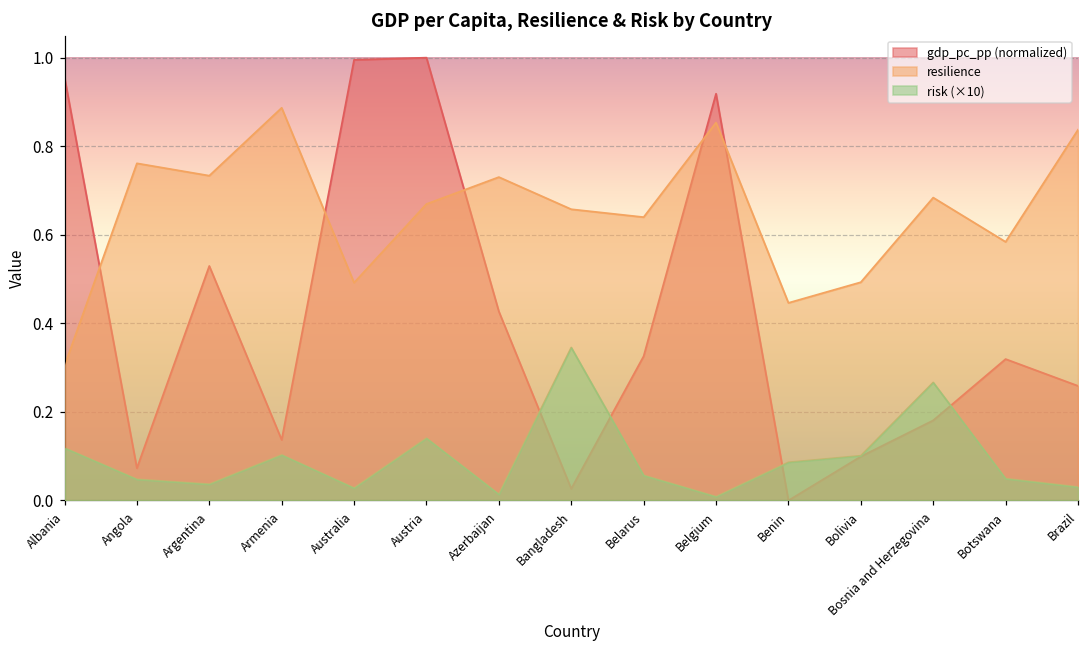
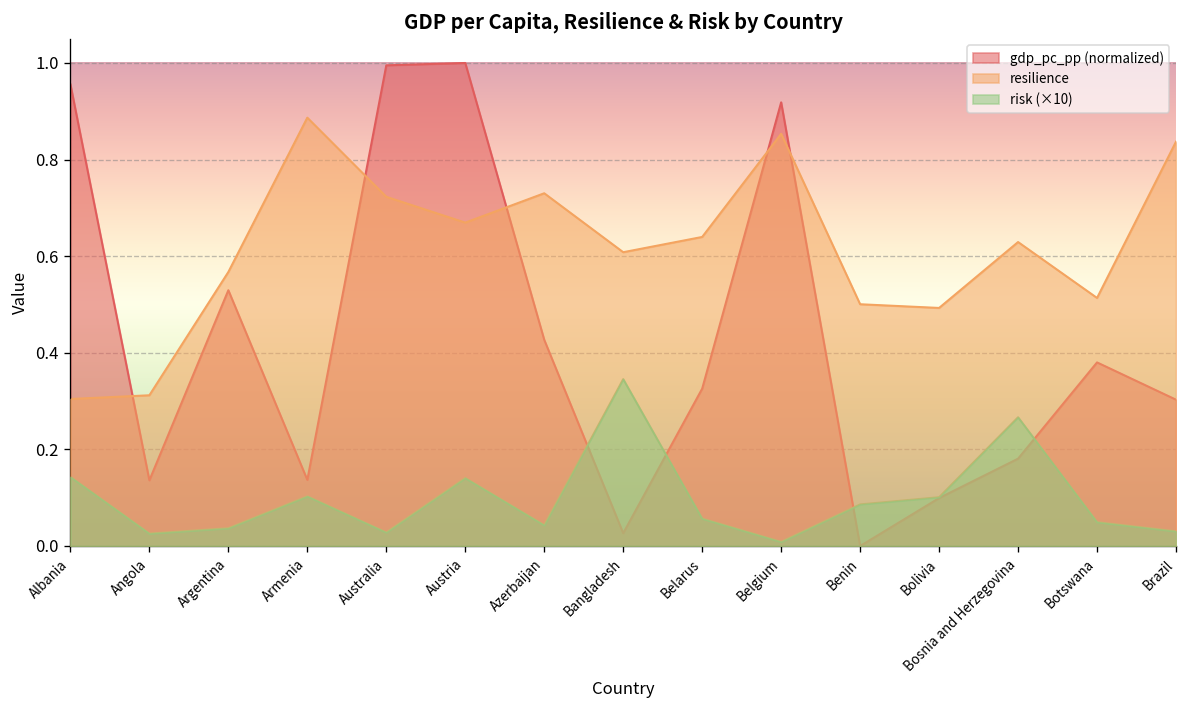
  {
    "gdp_pc_pp (normalized)": {
      "Albania": 0.96,
-     "Angola": 0.07,
+     "Angola": 0.14,
      "Argentina": 0.53,
      "Armenia": 0.14,
      "Australia": 1.00,
      "Austria": 1.00,
      "Azerbaijan": 0.43,
      "Bangladesh": 0.03,
      "Belarus": 0.33,
      "Belgium": 0.92,
      "Benin": 0.00,
      "Bosnia and Herzegovina": 0.18,
-     "Botswana": 0.32,
-     "Brazil": 0.26
+     "Botswana": 0.38,
+     "Brazil": 0.30
    },
    "resilience": {
      "Albania": 0.30,
-     "Angola": 0.76,
-     "Argentina": 0.73,
+     "Angola": 0.31,
+     "Argentina": 0.57,
      "Armenia": 0.89,
-     "Australia": 0.49,
+     "Australia": 0.72,
      "Austria": 0.67,
      "Azerbaijan": 0.73,
-     "Bangladesh": 0.66,
+     "Bangladesh": 0.61,
      "Belarus": 0.64,
      "Belgium": 0.85,
-     "Benin": 0.45,
+     "Benin": 0.50,
      "Bolivia": 0.49,
-     "Bosnia and Herzegovina": 0.68,
-     "Botswana": 0.58,
+     "Bosnia and Herzegovina": 0.63,
+     "Botswana": 0.51,
      "Brazil": 0.84
    },
    "risk (×10)": {
-     "Albania": 0.12,
-     "Angola": 0.05,
+     "Albania": 0.14,
+     "Angola": 0.03,
      "Argentina": 0.04,
      "Armenia": 0.10,
      "Australia": 0.03,
      "Austria": 0.14,
-     "Azerbaijan": 0.01,
+     "Azerbaijan": 0.04,
      "Bangladesh": 0.35,
      "Belarus": 0.06,
      "Belgium": 0.01,
      "Benin": 0.09,
      "Bosnia and Herzegovina": 0.27,
      "Botswana": 0.05,
      "Brazil": 0.03
    }
  }
